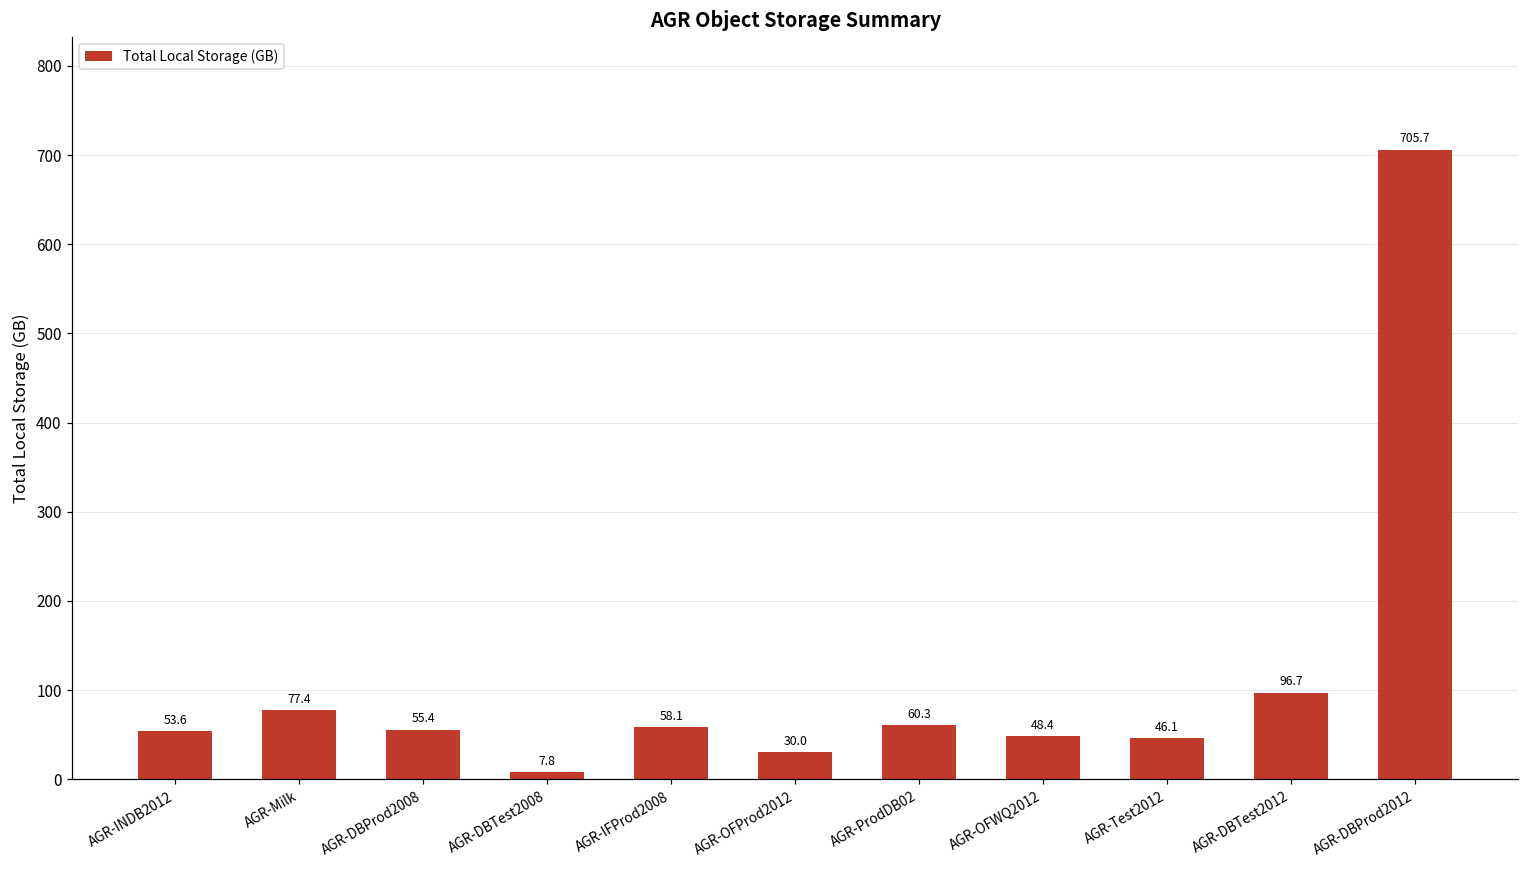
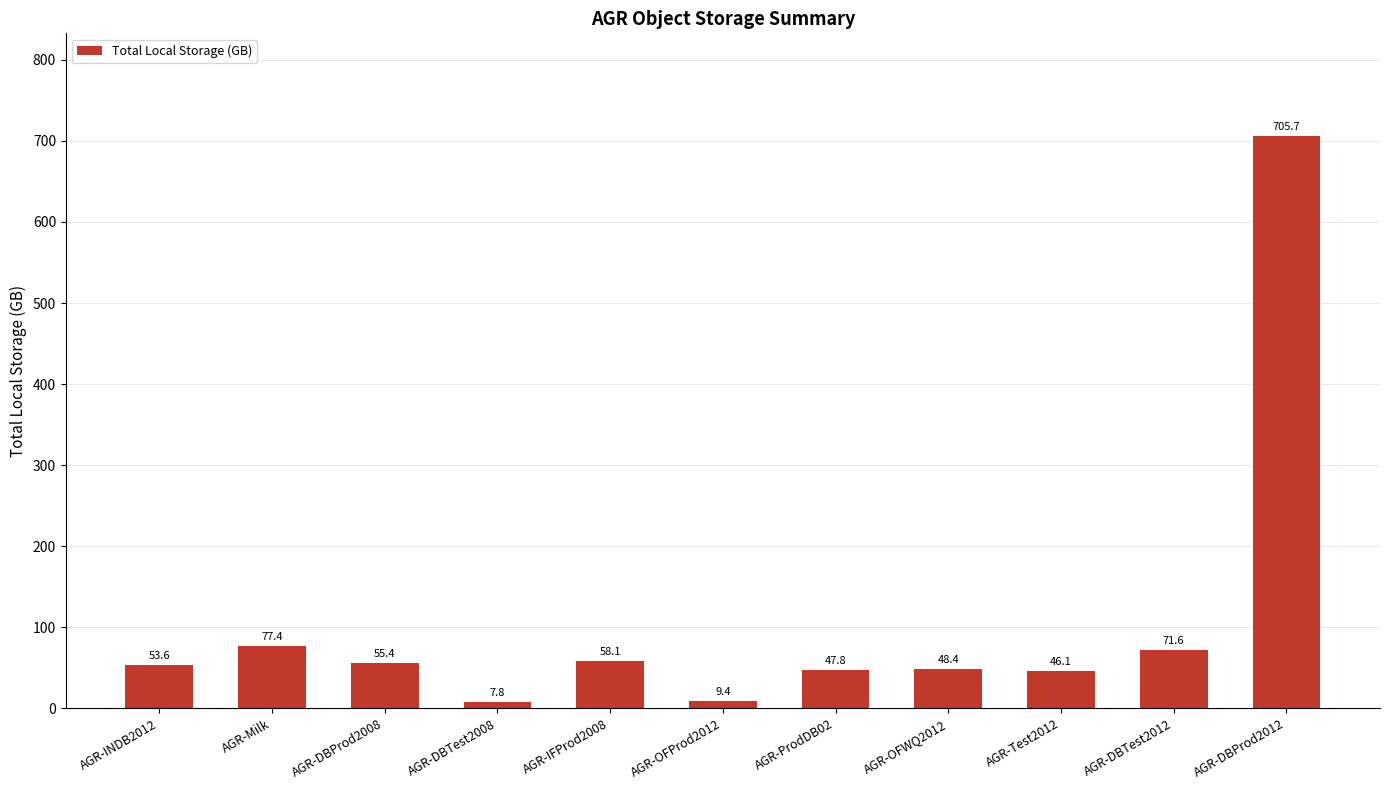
  {
    "AGR-INDB2012": 53.6,
    "AGR-Milk": 77.4,
    "AGR-DBProd2008": 55.4,
    "AGR-DBTest2008": 7.8,
    "AGR-IFProd2008": 58.1,
-   "AGR-OFProd2012": 30.0,
-   "AGR-ProdDB02": 60.3,
+   "AGR-OFProd2012": 9.4,
+   "AGR-ProdDB02": 47.8,
    "AGR-OFWQ2012": 48.4,
    "AGR-Test2012": 46.1,
-   "AGR-DBTest2012": 96.7,
+   "AGR-DBTest2012": 71.6,
    "AGR-DBProd2012": 705.7
  }
